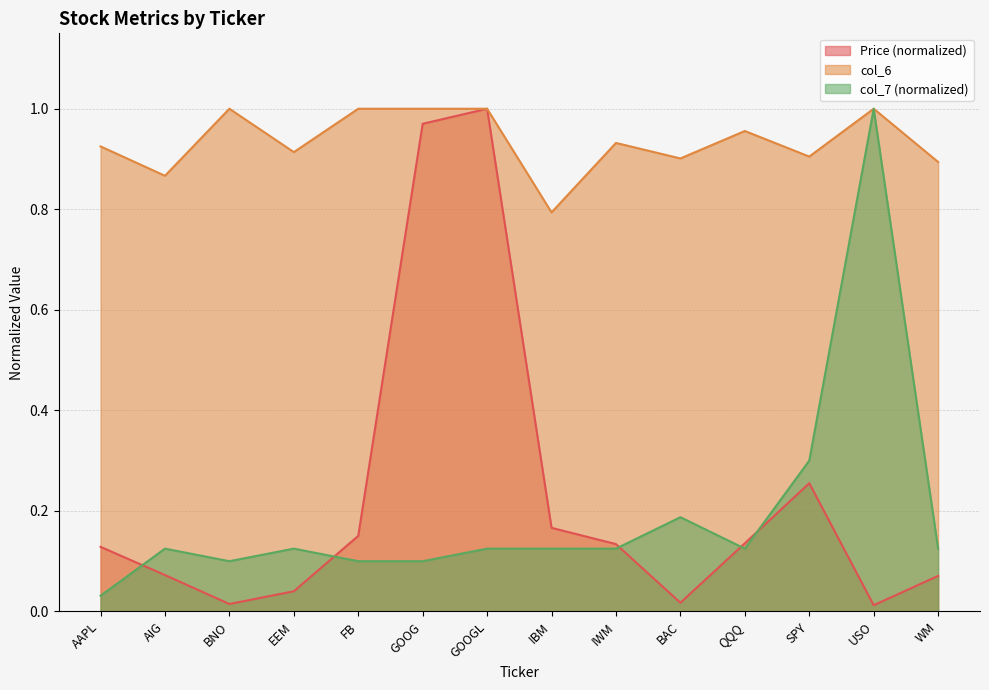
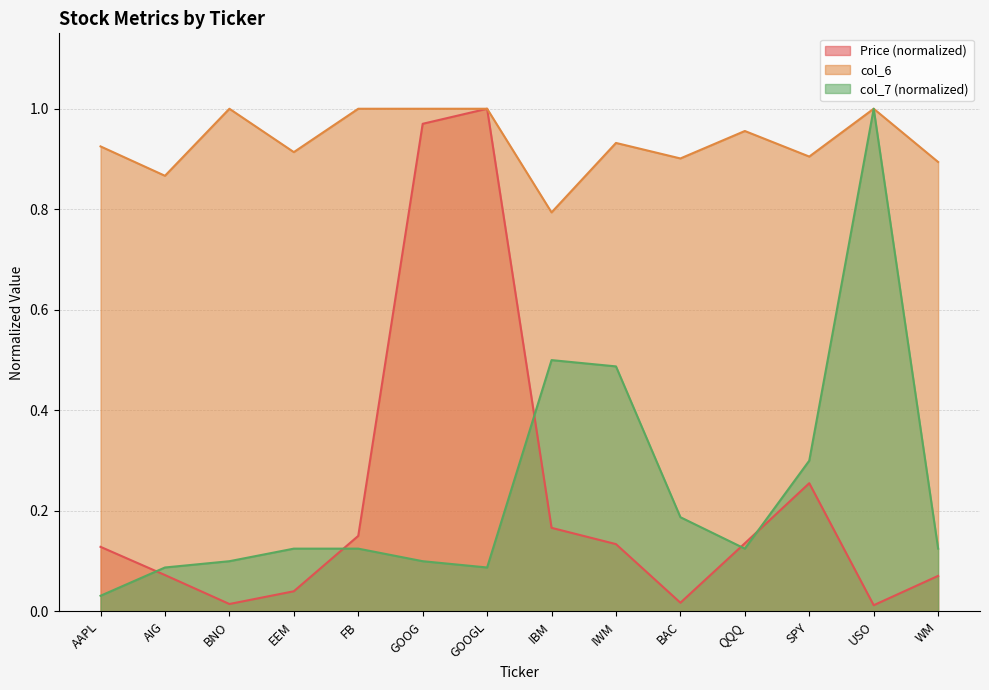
  {
    "col_7 (normalized)": {
      "AAPL": 0.03,
-     "AIG": 0.13,
+     "AIG": 0.09,
      "BNO": 0.10,
      "EEM": 0.13,
-     "FB": 0.10,
+     "FB": 0.13,
      "GOOG": 0.10,
-     "GOOGL": 0.13,
-     "IBM": 0.13,
-     "IWM": 0.13,
+     "GOOGL": 0.09,
+     "IBM": 0.50,
+     "IWM": 0.49,
      "BAC": 0.19,
      "QQQ": 0.13,
      "SPY": 0.30,
      "WM": 0.13
    }
  }
